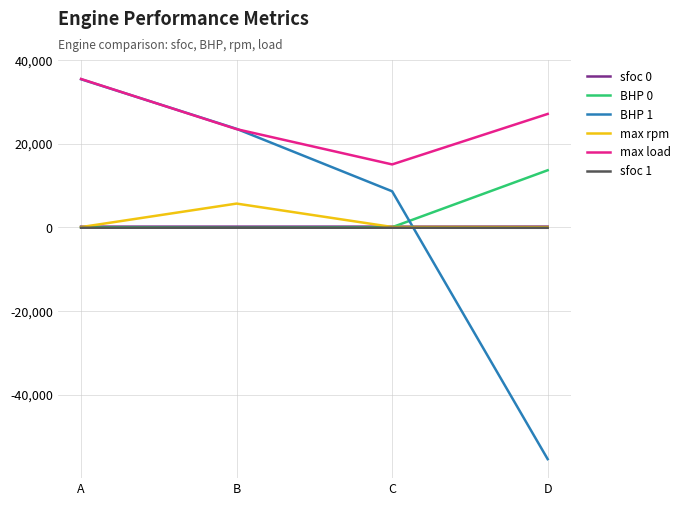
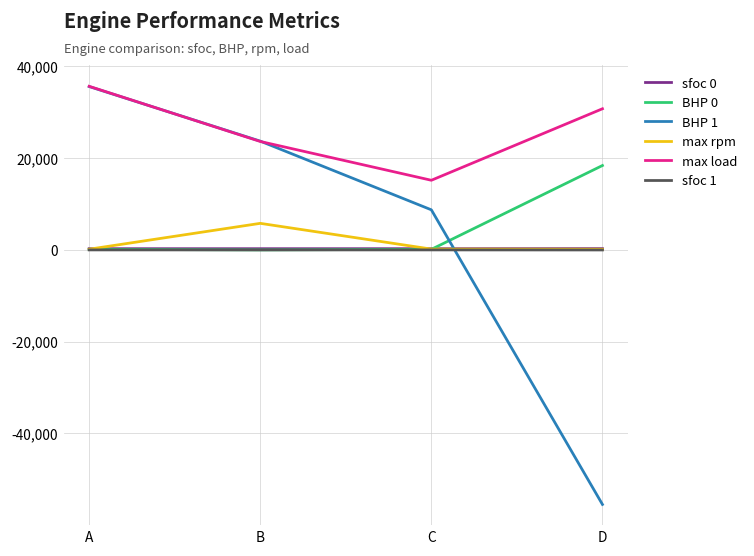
  {
    "BHP 0": {
-     "D": "14,000"
+     "D": "18,000"
    },
    "BHP 1": {
      "C": "9,000",
      "D": "-55,000"
    },
    "max rpm": {
      "B": "6,000"
    },
    "max load": {
      "C": "15,000",
-     "D": "27,000"
+     "D": "31,000"
    }
  }
